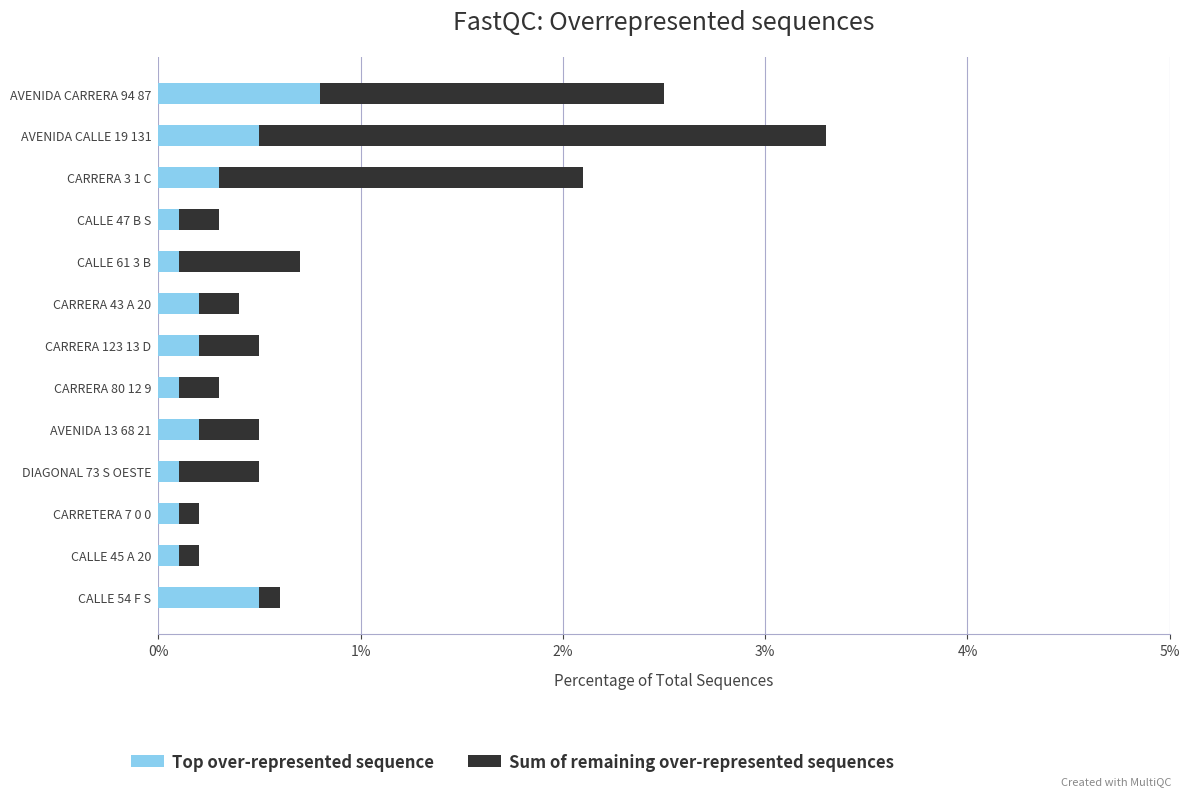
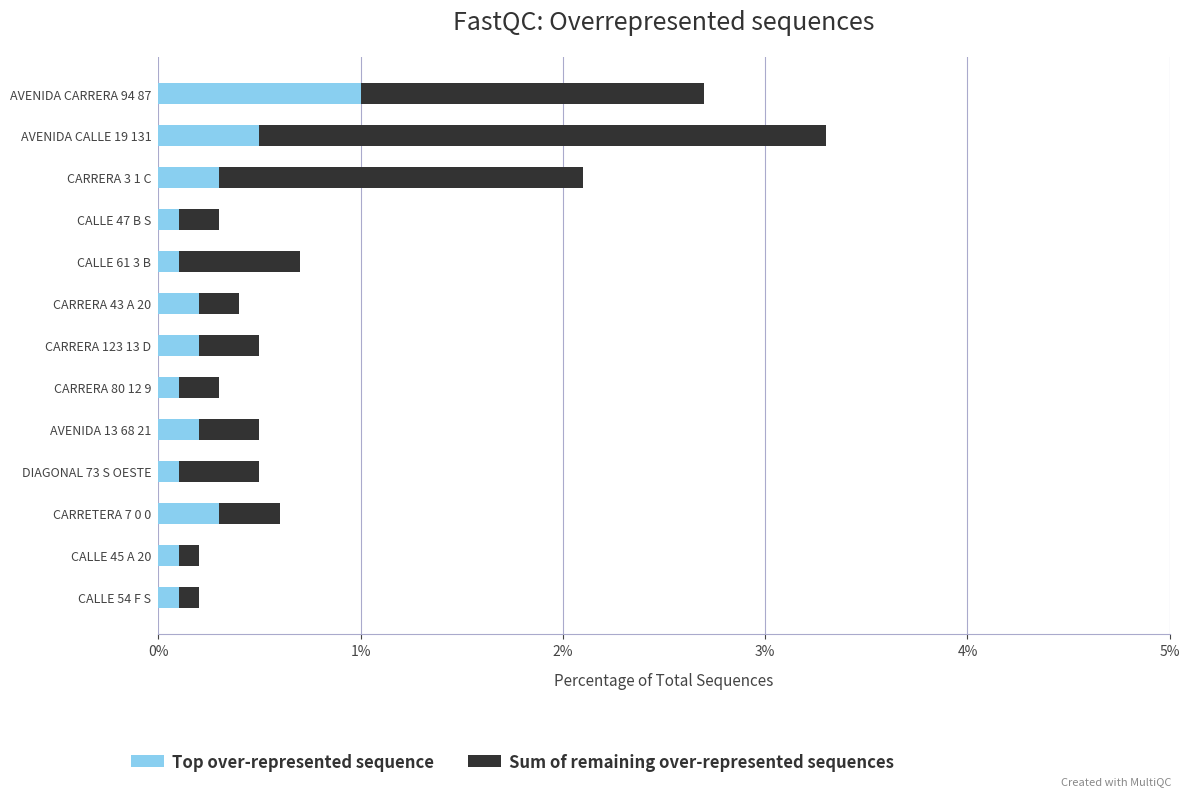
  {
    "Top over-represented sequence": {
-     "AVENIDA CARRERA 94 87": "0.8%",
+     "AVENIDA CARRERA 94 87": "1.0%",
      "AVENIDA CALLE 19 131": "0.5%",
      "CARRERA 3 1 C": "0.3%",
      "CALLE 47 B S": "0.1%",
      "CALLE 61 3 B": "0.1%",
      "CARRERA 43 A 20": "0.2%",
      "CARRERA 123 13 D": "0.2%",
      "CARRERA 80 12 9": "0.1%",
      "AVENIDA 13 68 21": "0.2%",
      "DIAGONAL 73 S OESTE": "0.1%",
-     "CARRETERA 7 0 0": "0.1%",
+     "CARRETERA 7 0 0": "0.3%",
      "CALLE 45 A 20": "0.1%",
-     "CALLE 54 F S": "0.5%"
+     "CALLE 54 F S": "0.1%"
    },
    "Sum of remaining over-represented sequences": {
      "AVENIDA CARRERA 94 87": "1.7%",
      "AVENIDA CALLE 19 131": "2.8%",
      "CARRERA 3 1 C": "1.8%",
      "CALLE 47 B S": "0.2%",
      "CALLE 61 3 B": "0.6%",
      "CARRERA 43 A 20": "0.2%",
      "CARRERA 123 13 D": "0.3%",
      "CARRERA 80 12 9": "0.2%",
      "AVENIDA 13 68 21": "0.3%",
      "DIAGONAL 73 S OESTE": "0.4%",
-     "CARRETERA 7 0 0": "0.1%",
+     "CARRETERA 7 0 0": "0.3%",
      "CALLE 45 A 20": "0.1%",
      "CALLE 54 F S": "0.1%"
    }
  }
